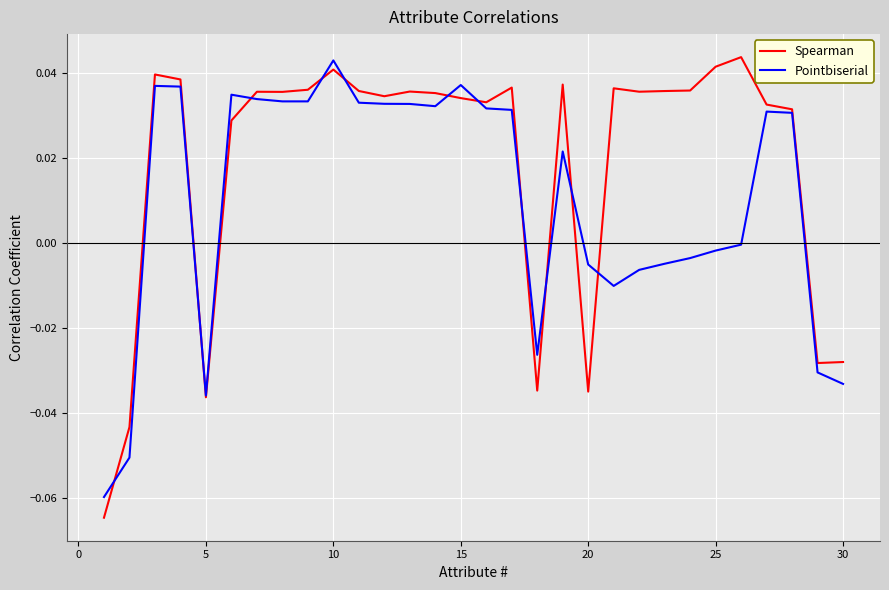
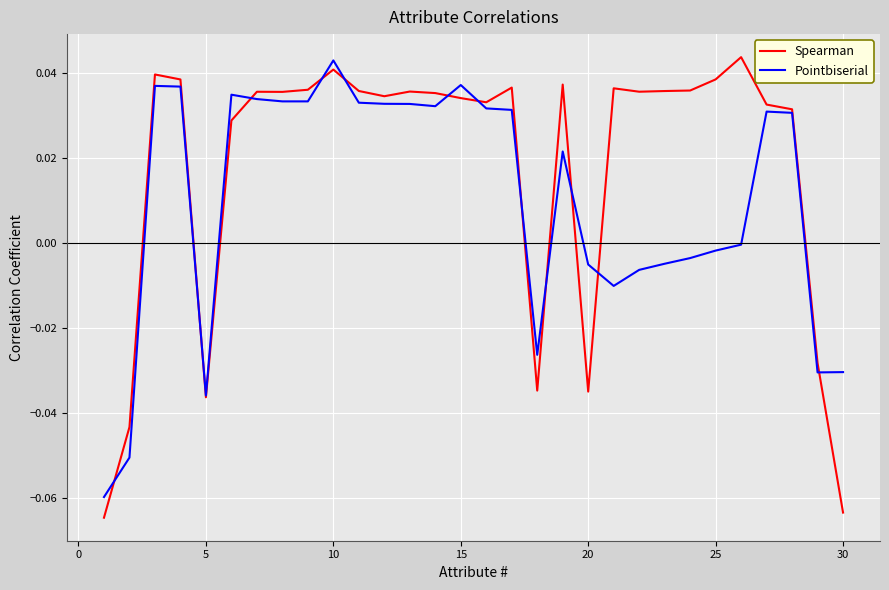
  {
    "Spearman": {
      "10": 0.041,
      "15": 0.034,
      "20": -0.035,
-     "25": 0.041,
-     "30": -0.028
+     "25": 0.038,
+     "30": -0.063
    },
    "Pointbiserial": {
      "10": 0.043,
      "15": 0.037,
      "20": -0.005,
      "25": -0.002,
-     "30": -0.033
+     "30": -0.030
    }
  }
